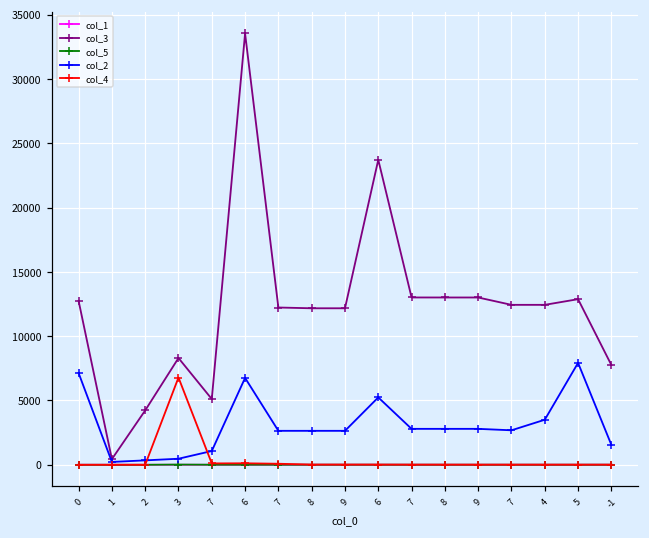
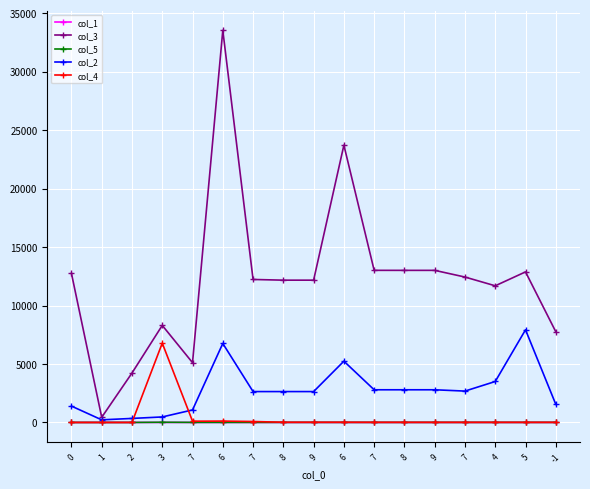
  {
    "col_5": {
      "3": 0
    },
    "col_3": {
      "0": 12800,
      "1": 400,
      "2": 4200,
      "3": 8300,
-     "4": 12400,
+     "4": 11700,
      "5": 12900,
      "-1": 7800
    },
    "col_2": {
-     "0": 7100,
+     "0": 1400,
      "1": 200,
      "2": 300,
      "3": 500,
      "4": 3500,
      "5": 7900,
      "-1": 1600
    },
    "col_4": {
      "3": 6800
    }
  }
